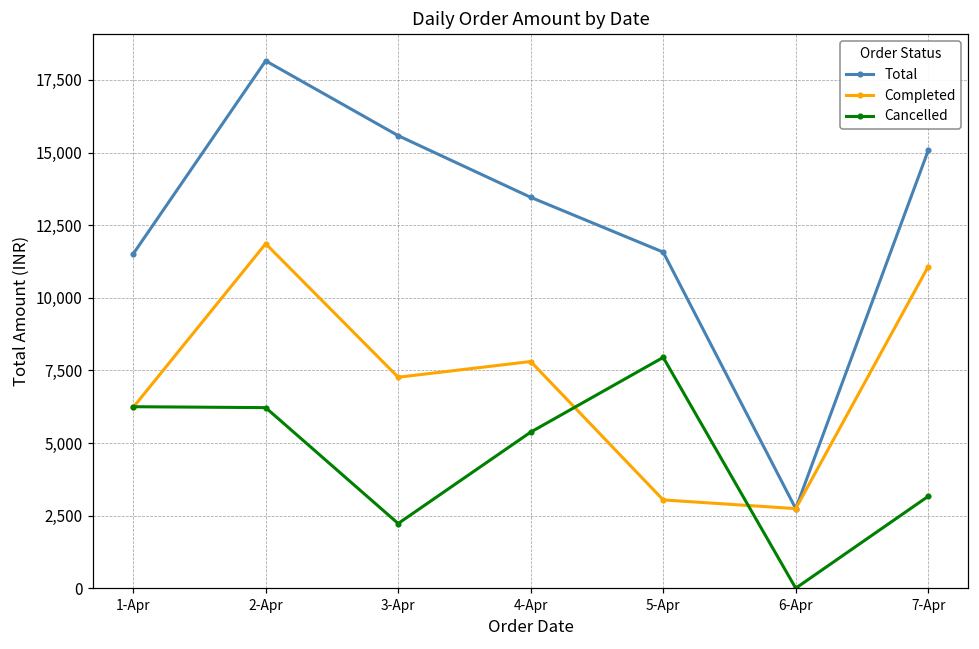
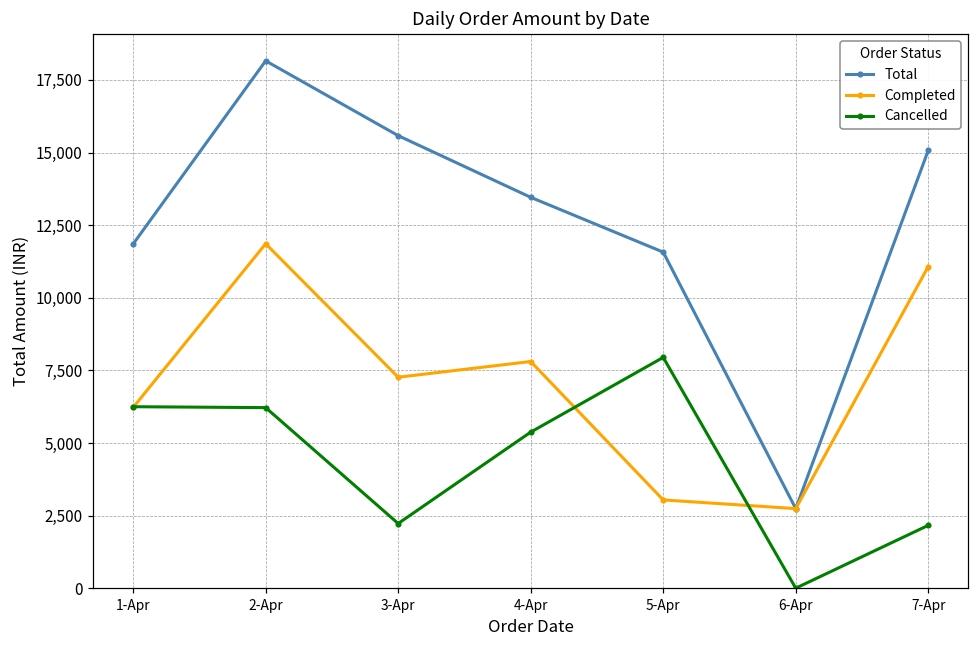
  {
    "Total": {
-     "1-Apr": "11,500",
+     "1-Apr": "11,900",
      "2-Apr": "18,200",
      "3-Apr": "15,600",
      "4-Apr": "13,500",
      "5-Apr": "11,600",
      "7-Apr": "15,100"
    },
    "Completed": {
      "2-Apr": "11,900",
      "3-Apr": "7,300",
      "4-Apr": "7,800",
      "5-Apr": "3,000",
      "7-Apr": "11,100"
    },
    "Cancelled": {
      "2-Apr": "6,200",
      "3-Apr": "2,200",
      "4-Apr": "5,400",
      "5-Apr": "7,900",
      "6-Apr": "0",
-     "7-Apr": "3,200"
+     "7-Apr": "2,200"
    }
  }
